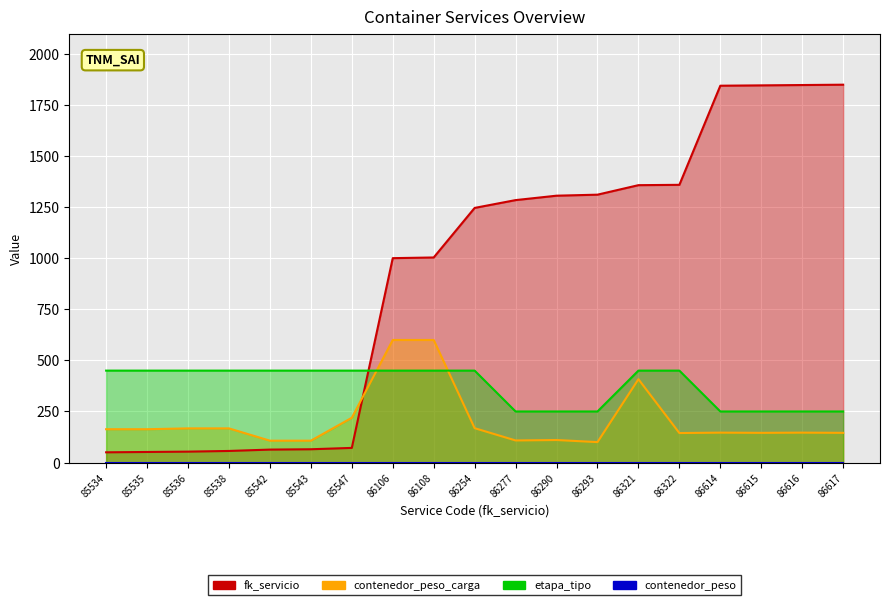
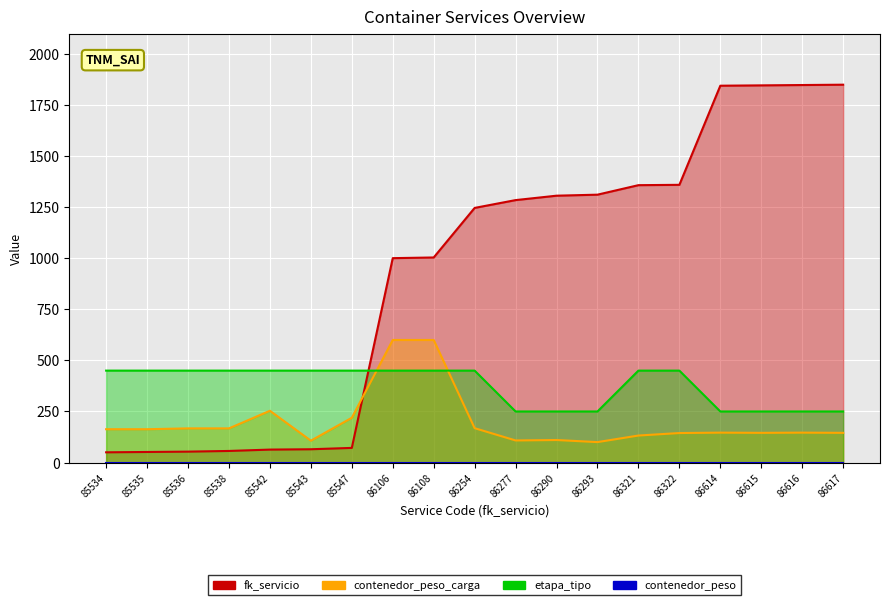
  {
    "fk_servicio": {
      "85534": 50,
      "85535": 50,
      "85536": 50,
      "85538": 60,
      "85542": 60,
      "85543": 60,
      "85547": 70,
      "86106": 1000,
      "86108": 1000,
      "86254": 1250,
      "86277": 1280,
      "86290": 1310,
      "86293": 1310,
      "86321": 1360,
      "86322": 1360,
      "86614": 1850,
      "86615": 1850,
      "86616": 1850,
      "86617": 1850
    },
    "contenedor_peso_carga": {
      "85534": 160,
      "85535": 160,
      "85536": 170,
      "85538": 170,
-     "85542": 110,
+     "85542": 250,
      "85543": 110,
      "85547": 220,
      "86106": 600,
      "86108": 600,
      "86254": 170,
      "86277": 110,
      "86290": 110,
      "86293": 100,
-     "86321": 410,
+     "86321": 130,
      "86322": 140,
      "86614": 150,
      "86615": 150,
      "86616": 150,
      "86617": 150
    },
    "etapa_tipo": {
      "85534": 450,
      "85535": 450,
      "85536": 450,
      "85538": 450,
      "85542": 450,
      "85543": 450,
      "85547": 450,
      "86106": 450,
      "86108": 450,
      "86254": 450,
      "86277": 250,
      "86290": 250,
      "86293": 250,
      "86321": 450,
      "86322": 450,
      "86614": 250,
      "86615": 250,
      "86616": 250,
      "86617": 250
    },
    "contenedor_peso": {
      "85534": 0,
      "85535": 0,
      "85536": 0,
      "85538": 0,
      "85542": 0,
      "85543": 0,
      "85547": 0,
      "86106": 0,
      "86108": 0,
      "86254": 0,
      "86277": 0,
      "86290": 0,
      "86293": 0,
      "86321": 0,
      "86322": 0,
      "86614": 0,
      "86615": 0,
      "86616": 0,
      "86617": 0
    }
  }
